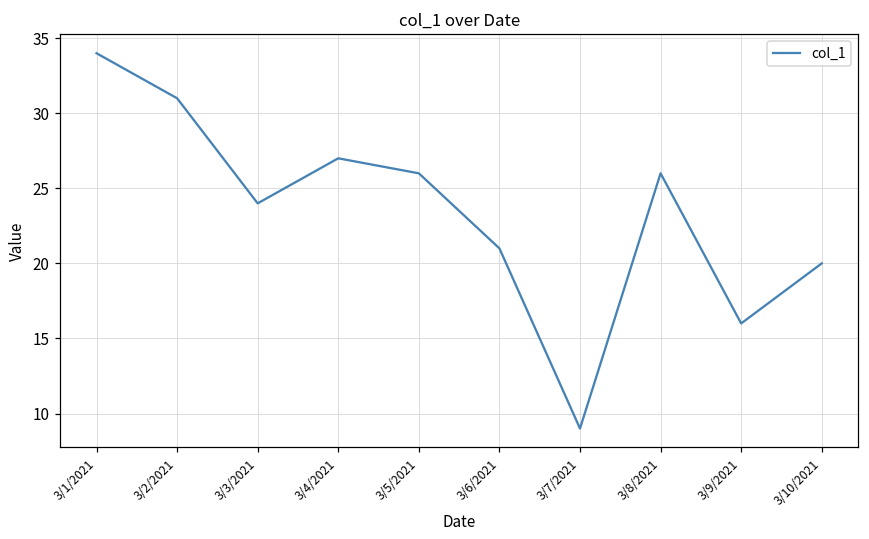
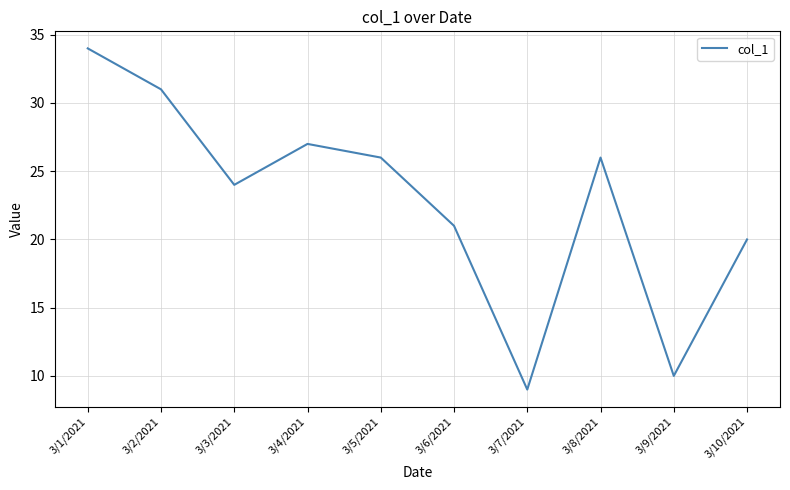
  {
    "3/1/2021": 34,
    "3/2/2021": 31,
    "3/3/2021": 24,
    "3/4/2021": 27,
    "3/5/2021": 26,
    "3/6/2021": 21,
    "3/7/2021": 9,
    "3/8/2021": 26,
-   "3/9/2021": 16,
+   "3/9/2021": 10,
    "3/10/2021": 20
  }
